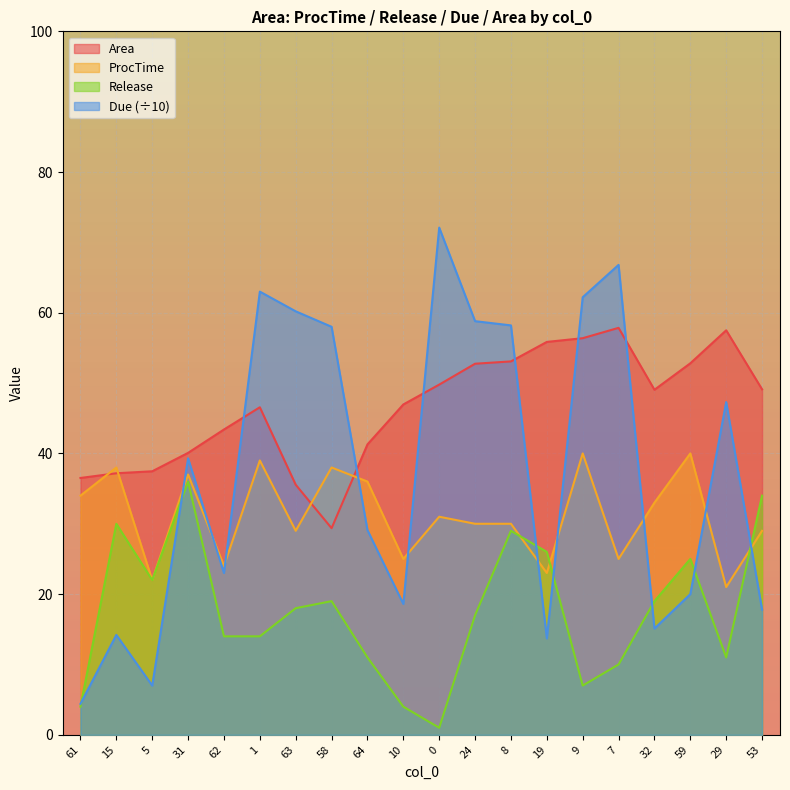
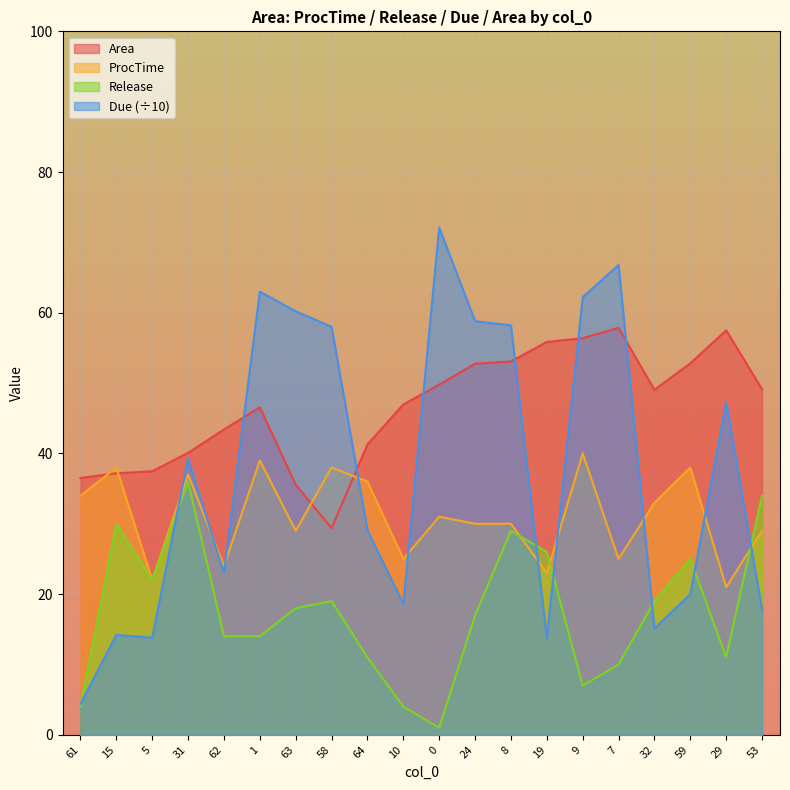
  {
    "Area": {
      "61": 37,
      "15": 37,
      "5": 37,
      "31": 40,
      "62": 43,
      "1": 47,
      "63": 36,
      "58": 29,
      "64": 41,
      "10": 47,
      "0": 50,
      "24": 53,
      "8": 53,
      "19": 56,
      "9": 56,
      "7": 58,
      "32": 49,
      "59": 53,
      "29": 58,
      "53": 49
    },
    "ProcTime": {
      "61": 34,
      "15": 38,
      "31": 37,
      "62": 24,
      "1": 39,
      "63": 29,
      "58": 38,
      "64": 36,
      "10": 25,
      "0": 31,
      "24": 30,
      "8": 30,
      "19": 23,
      "9": 40,
      "7": 25,
      "32": 33,
-     "59": 40,
+     "59": 38,
      "29": 21,
      "53": 29
    },
    "Release": {
      "61": 4,
      "15": 30,
      "31": 36,
      "62": 14,
      "1": 14,
      "63": 18,
      "58": 19,
      "64": 11,
      "10": 4,
      "0": 1,
      "24": 17,
      "8": 29,
      "19": 26,
      "9": 7,
      "7": 10,
      "32": 19,
      "59": 25,
      "29": 11,
      "53": 34
    },
    "Due (÷10)": {
      "61": 4,
      "15": 14,
-     "5": 7,
+     "5": 14,
      "31": 39,
      "62": 23,
      "1": 63,
      "63": 60,
      "58": 58,
      "64": 29,
      "10": 19,
      "0": 72,
      "24": 59,
      "8": 58,
      "19": 14,
      "9": 62,
      "7": 67,
      "32": 15,
      "59": 20,
      "29": 47,
      "53": 18
    }
  }
